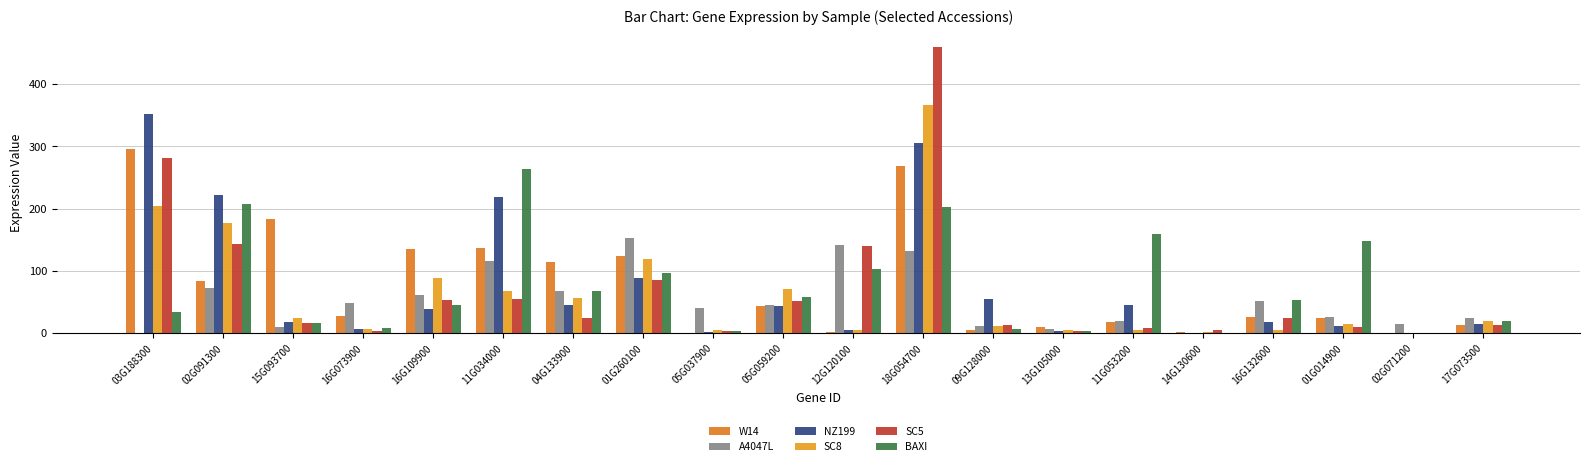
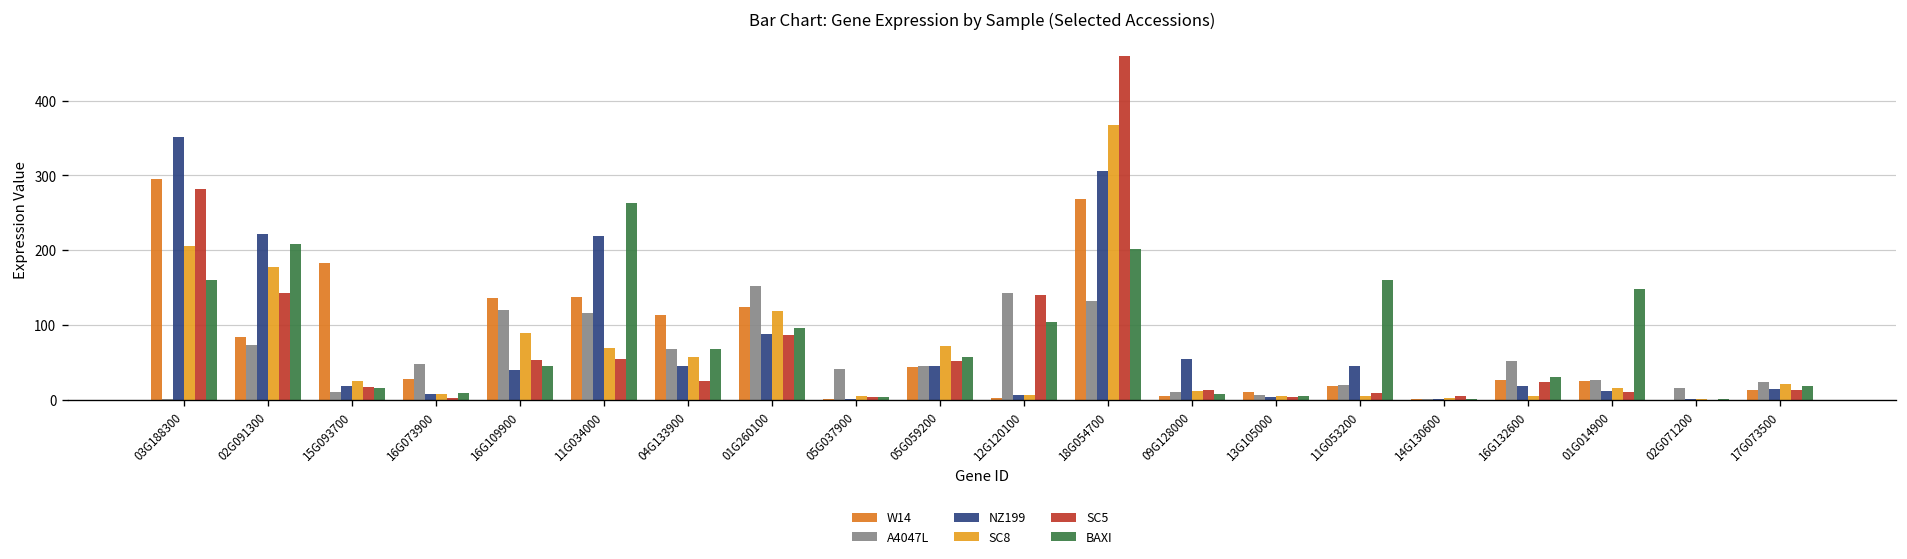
  {
    "A4047L": {
      "02G091300": 70,
      "15G093700": 10,
      "16G073900": 50,
-     "16G109900": 60,
+     "16G109900": 120,
      "11G034000": 120,
      "04G133900": 70,
      "01G260100": 150,
      "05G037900": 40,
      "05G059200": 40,
      "12G120100": 140,
      "18G054700": 130,
      "09G128000": 10,
      "13G105000": 10,
      "11G053200": 20,
      "16G132600": 50,
      "01G014900": 30,
      "02G071200": 10,
      "17G073500": 20
    },
    "NZ199": {
      "03G188300": 350,
      "02G091300": 220,
      "15G093700": 20,
      "16G073900": 10,
      "16G109900": 40,
      "11G034000": 220,
      "04G133900": 50,
      "01G260100": 90,
      "05G059200": 40,
      "12G120100": 10,
      "18G054700": 310,
      "09G128000": 50,
      "11G053200": 50,
      "16G132600": 20,
      "01G014900": 10,
      "17G073500": 10
    },
    "SC5": {
      "03G188300": 280,
      "02G091300": 140,
      "15G093700": 20,
      "16G109900": 50,
      "11G034000": 50,
      "04G133900": 20,
      "01G260100": 90,
      "05G059200": 50,
      "12G120100": 140,
      "18G054700": 460,
      "09G128000": 10,
      "11G053200": 10,
      "14G130600": 10,
      "16G132600": 20,
      "01G014900": 10,
      "02G071200": 0,
      "17G073500": 10
    },
    "BAXI": {
-     "03G188300": 30,
+     "03G188300": 160,
      "02G091300": 210,
      "15G093700": 20,
      "16G073900": 10,
      "16G109900": 50,
      "11G034000": 260,
      "04G133900": 70,
      "01G260100": 100,
      "05G059200": 60,
      "12G120100": 100,
      "18G054700": 200,
      "09G128000": 10,
      "13G105000": 0,
      "11G053200": 160,
-     "16G132600": 50,
+     "16G132600": 30,
      "01G014900": 150,
      "17G073500": 20
    }
  }
